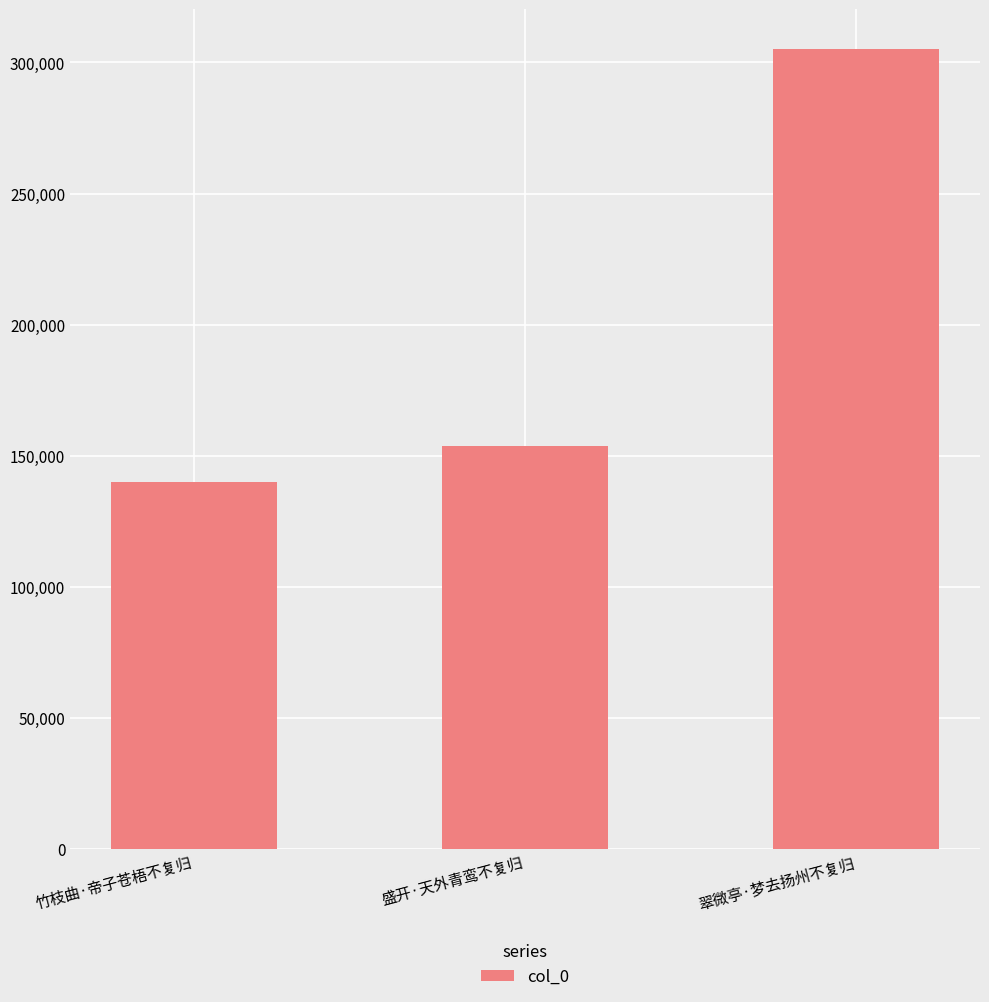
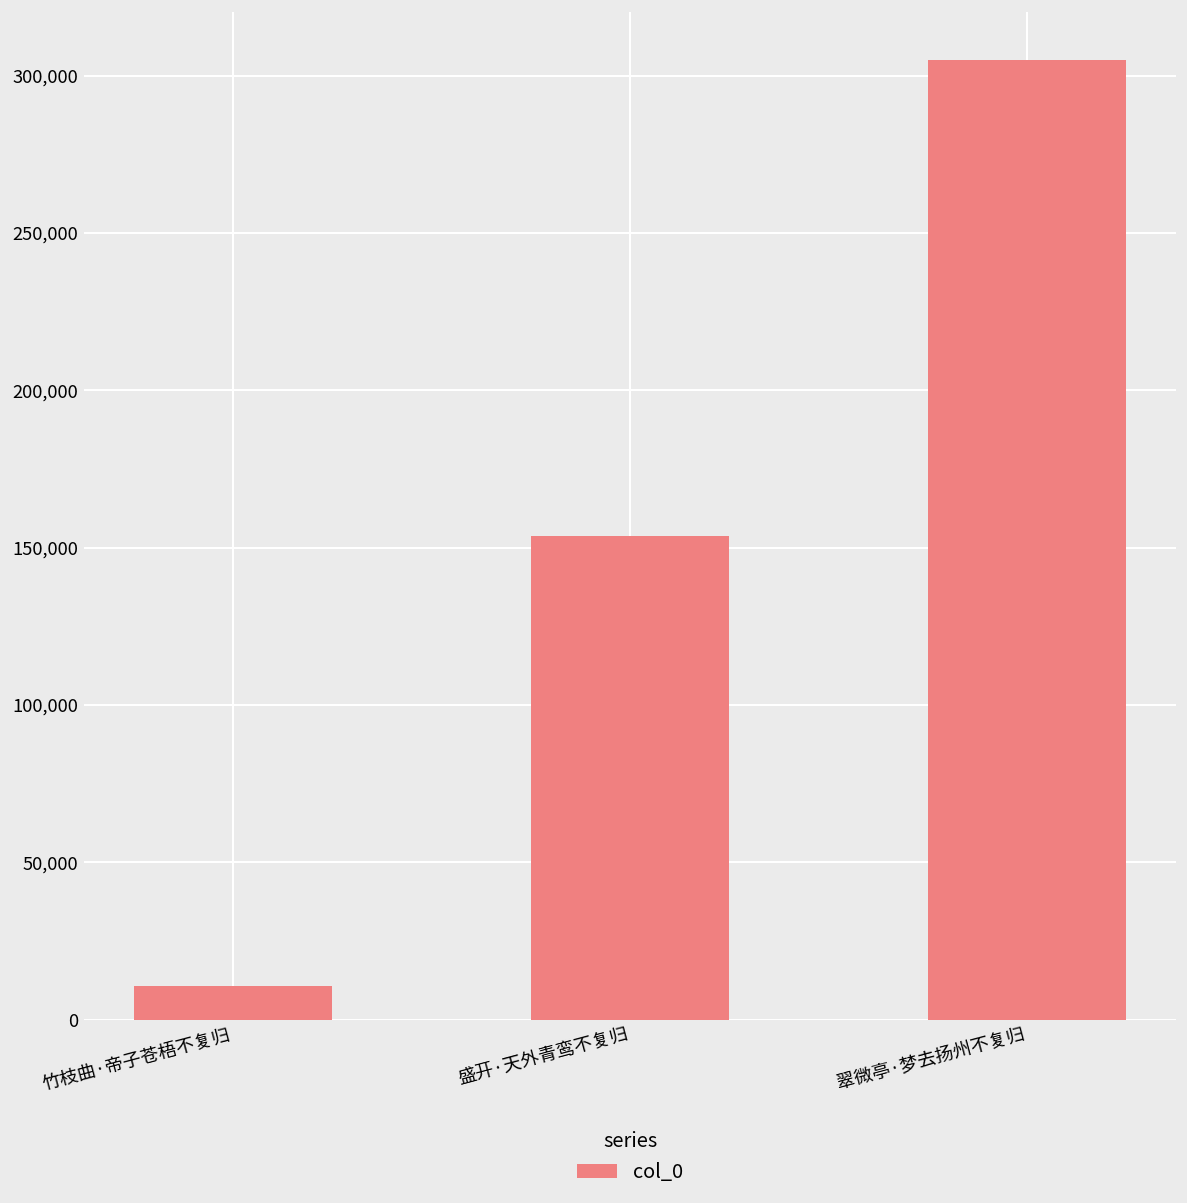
  {
-   "竹枝曲·帝子苍梧不复归": "140,000",
+   "竹枝曲·帝子苍梧不复归": "11,000",
    "盛开·天外青鸾不复归": "154,000",
    "翠微亭·梦去扬州不复归": "305,000"
  }
